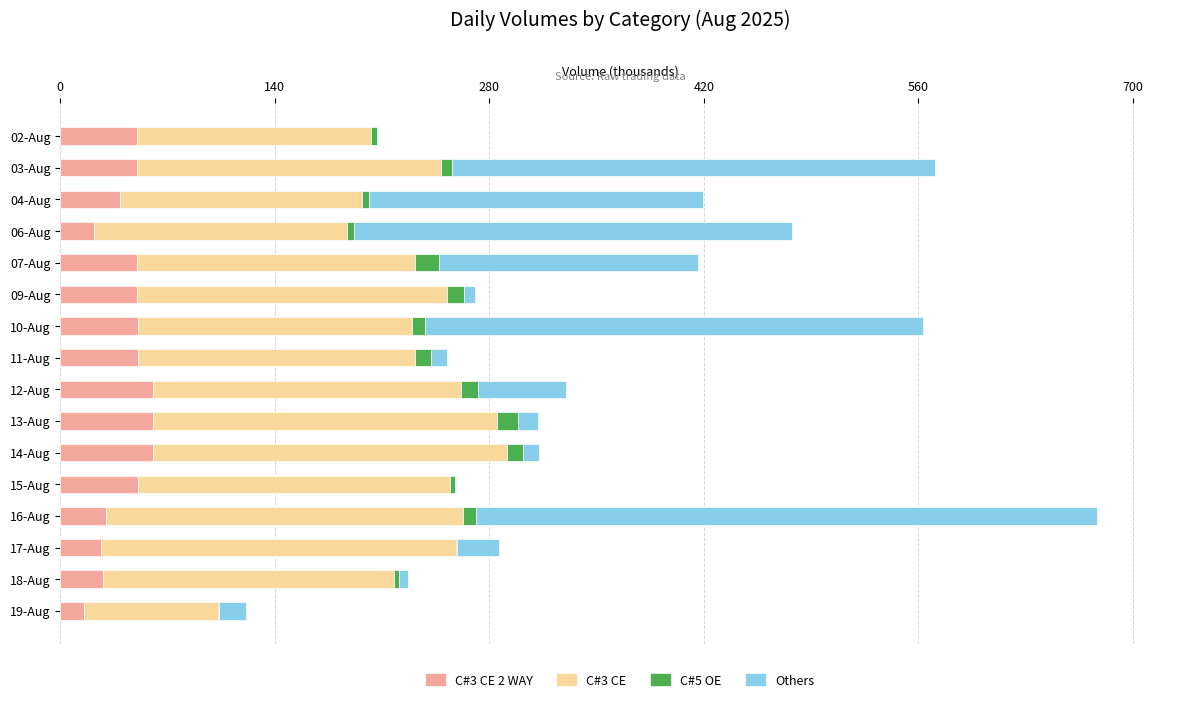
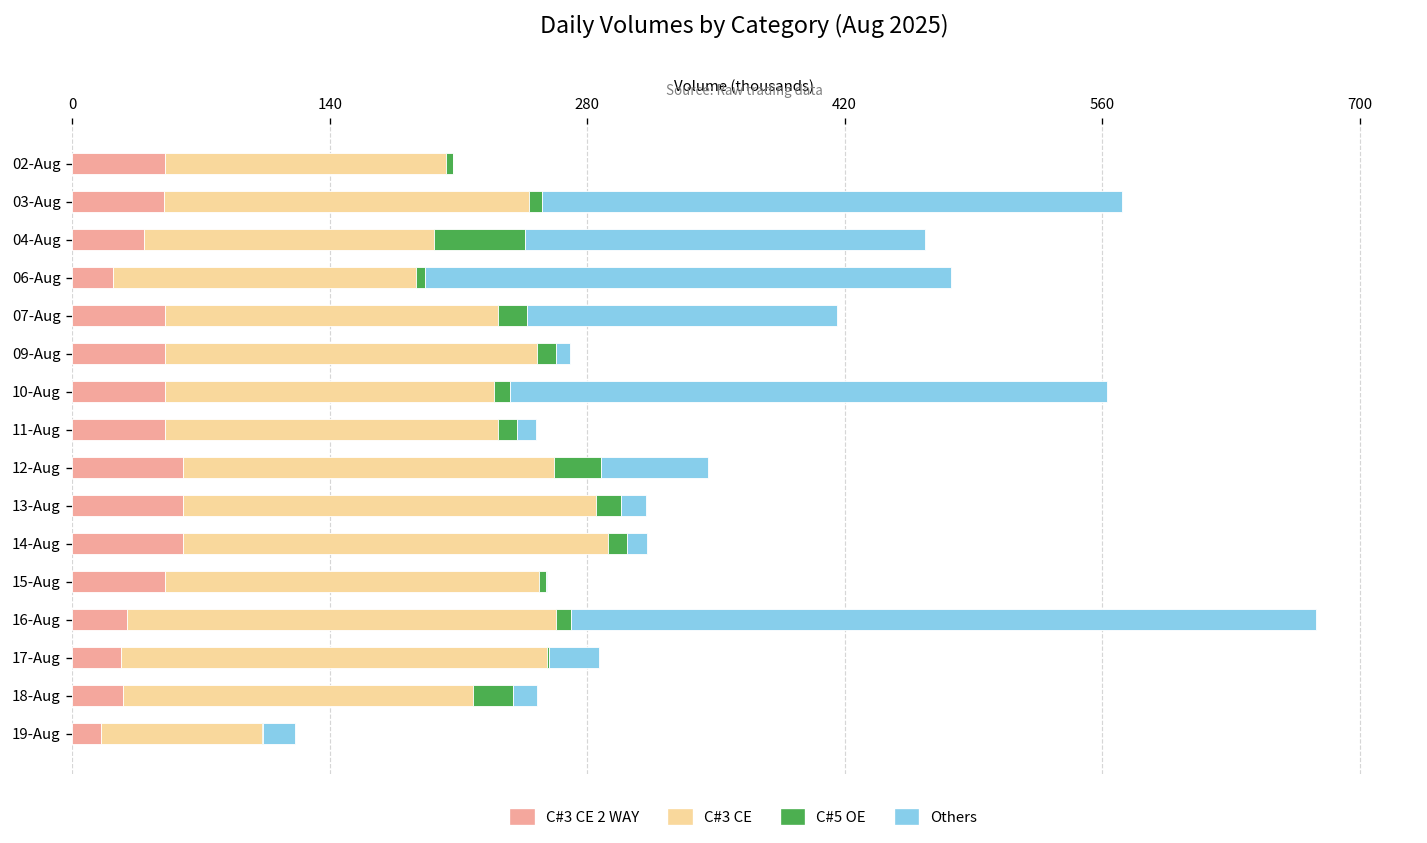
  {
    "C#5 OE": {
      "02-Aug": 4,
      "03-Aug": 7,
-     "04-Aug": 5,
+     "04-Aug": 49,
      "06-Aug": 5,
      "07-Aug": 16,
      "09-Aug": 11,
      "10-Aug": 9,
      "11-Aug": 11,
-     "12-Aug": 11,
+     "12-Aug": 26,
      "13-Aug": 14,
      "14-Aug": 10,
      "15-Aug": 4,
      "16-Aug": 9,
-     "18-Aug": 3
+     "18-Aug": 22
    },
    "Others": {
      "03-Aug": 316,
      "04-Aug": 218,
      "06-Aug": 286,
      "07-Aug": 169,
      "09-Aug": 7,
      "10-Aug": 325,
      "11-Aug": 10,
      "12-Aug": 58,
      "13-Aug": 13,
      "14-Aug": 11,
      "16-Aug": 405,
      "17-Aug": 28,
-     "18-Aug": 6,
+     "18-Aug": 13,
      "19-Aug": 17
    }
  }
